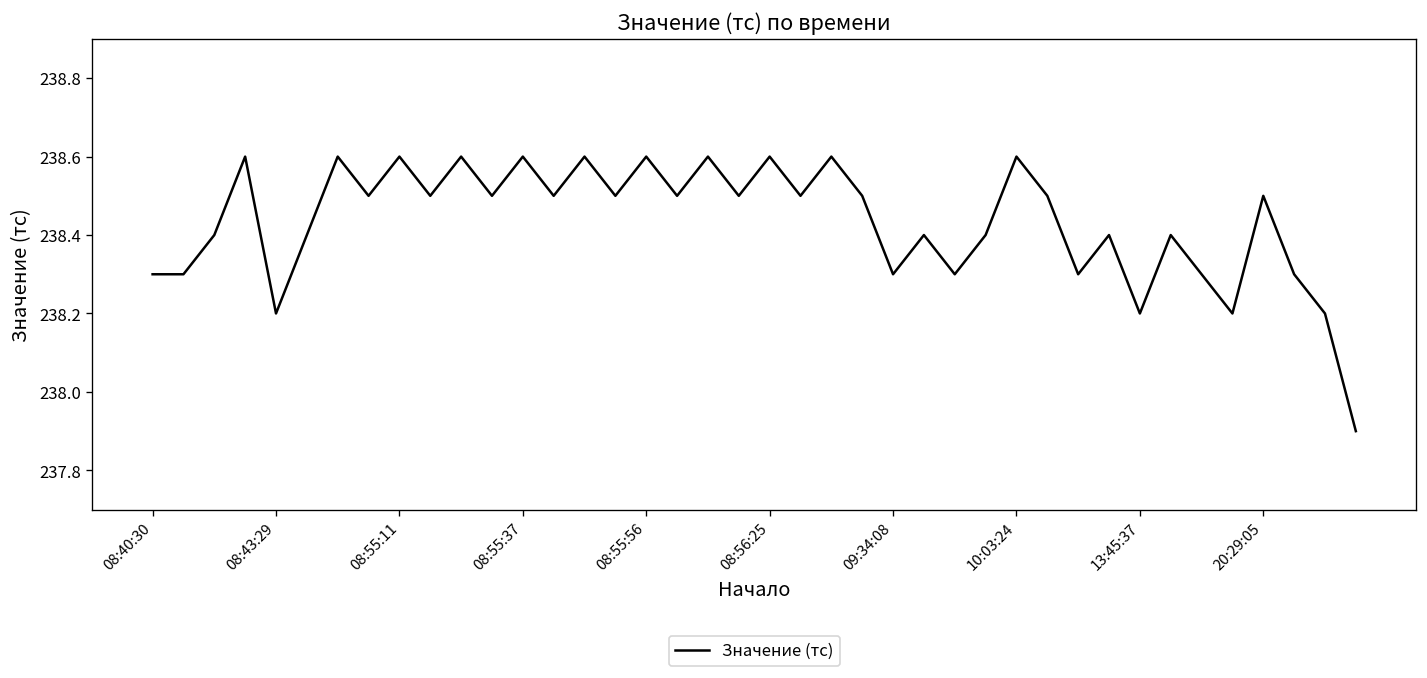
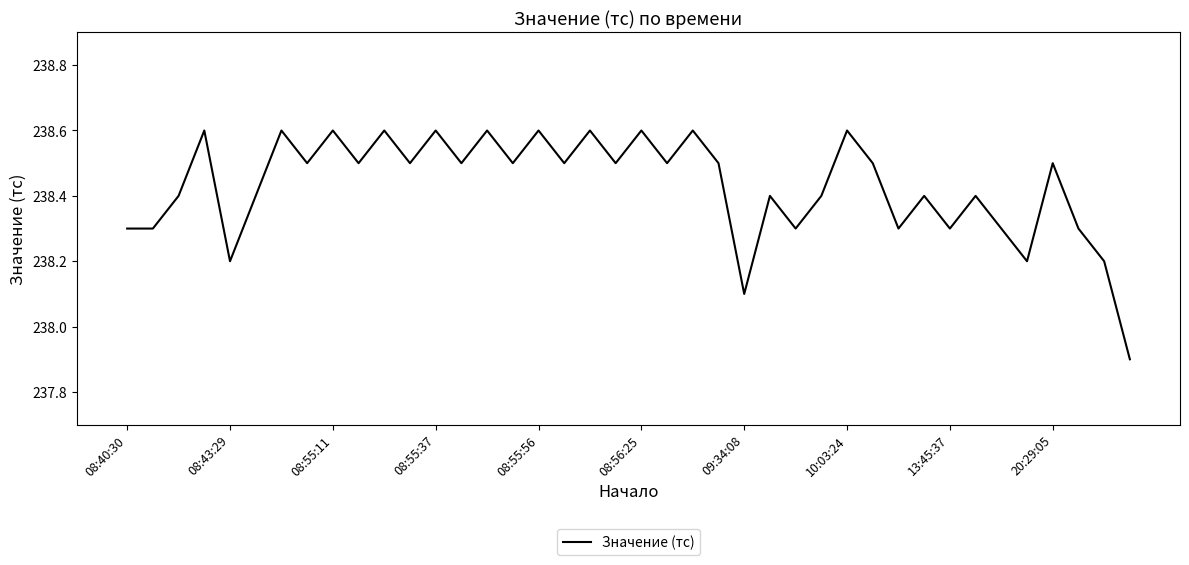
  {
    "08:40:30": 238.3,
    "08:43:29": 238.2,
    "08:55:11": 238.6,
    "08:55:37": 238.6,
    "08:55:56": 238.6,
    "08:56:25": 238.6,
-   "09:34:08": 238.3,
+   "09:34:08": 238.1,
    "10:03:24": 238.6,
-   "13:45:37": 238.2,
+   "13:45:37": 238.3,
    "20:29:05": 238.5
  }
